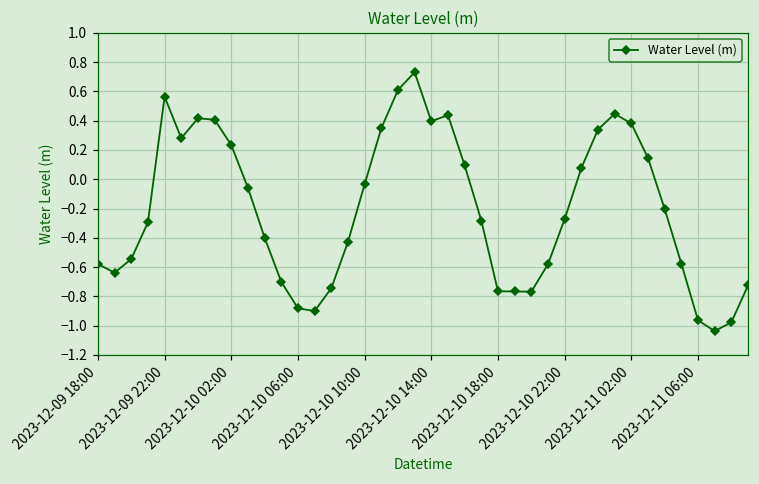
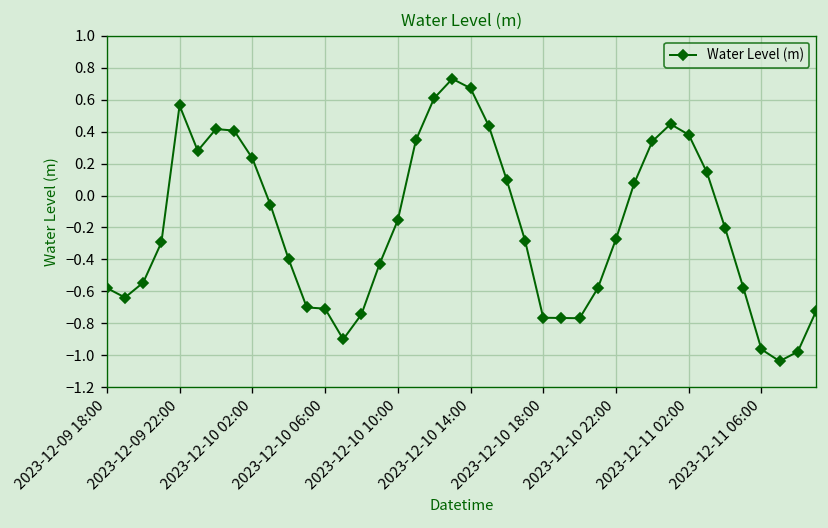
  {
    "2023-12-09 18:00": -0.58,
    "2023-12-09 22:00": 0.56,
    "2023-12-10 02:00": 0.23,
-   "2023-12-10 06:00": -0.88,
-   "2023-12-10 10:00": -0.03,
-   "2023-12-10 14:00": 0.40,
+   "2023-12-10 06:00": -0.71,
+   "2023-12-10 10:00": -0.16,
+   "2023-12-10 14:00": 0.67,
    "2023-12-10 18:00": -0.77,
    "2023-12-10 22:00": -0.27,
    "2023-12-11 02:00": 0.38,
    "2023-12-11 06:00": -0.96
  }
